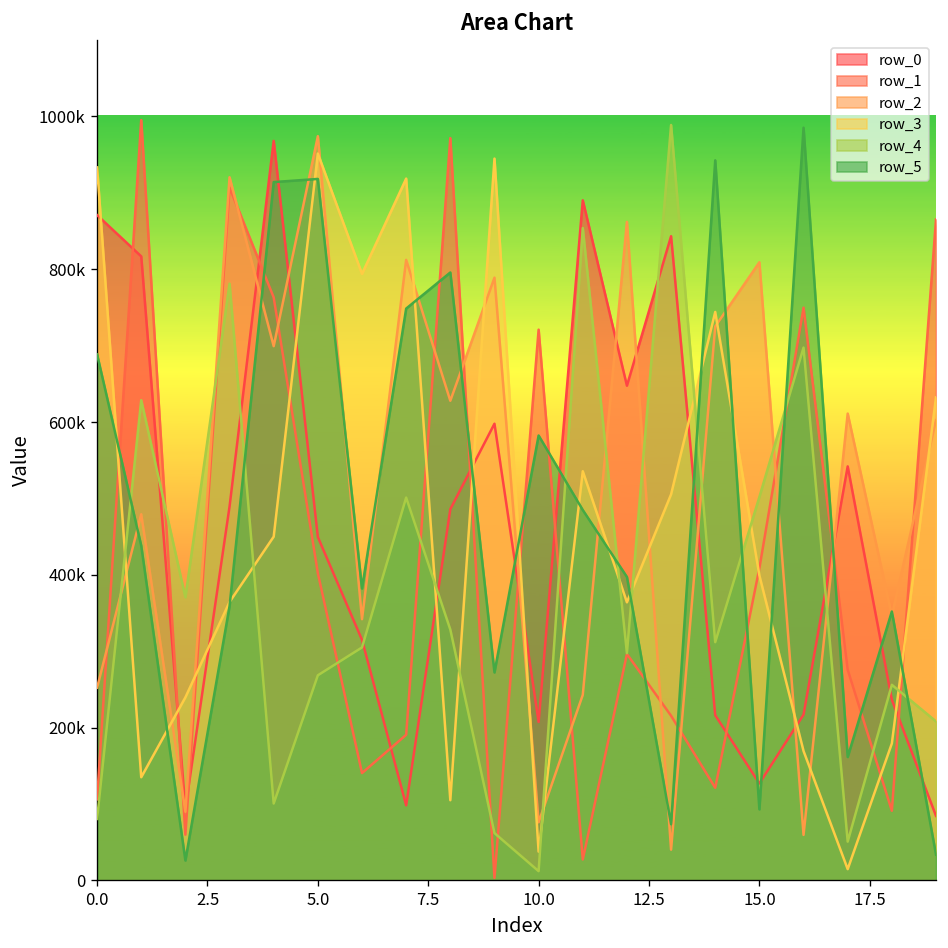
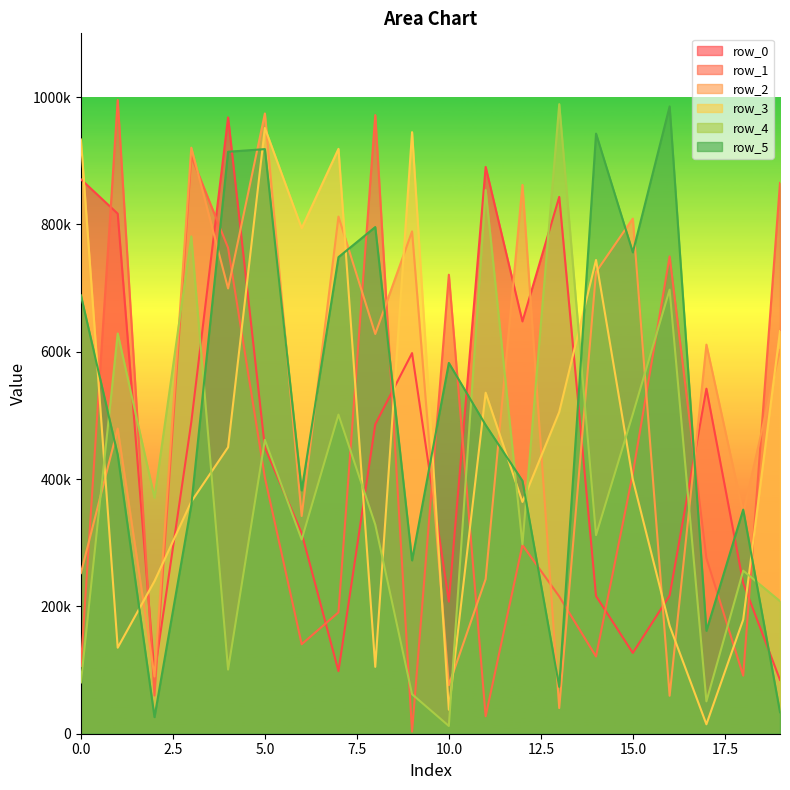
  {
    "row_4": {
      "0.0": 80000,
-     "5.0": 270000,
+     "5.0": 460000,
      "10.0": 10000,
      "15.0": 500000
    },
    "row_5": {
      "0.0": 690000,
      "5.0": 920000,
      "10.0": 580000,
-     "15.0": 90000
+     "15.0": 760000
    }
  }
